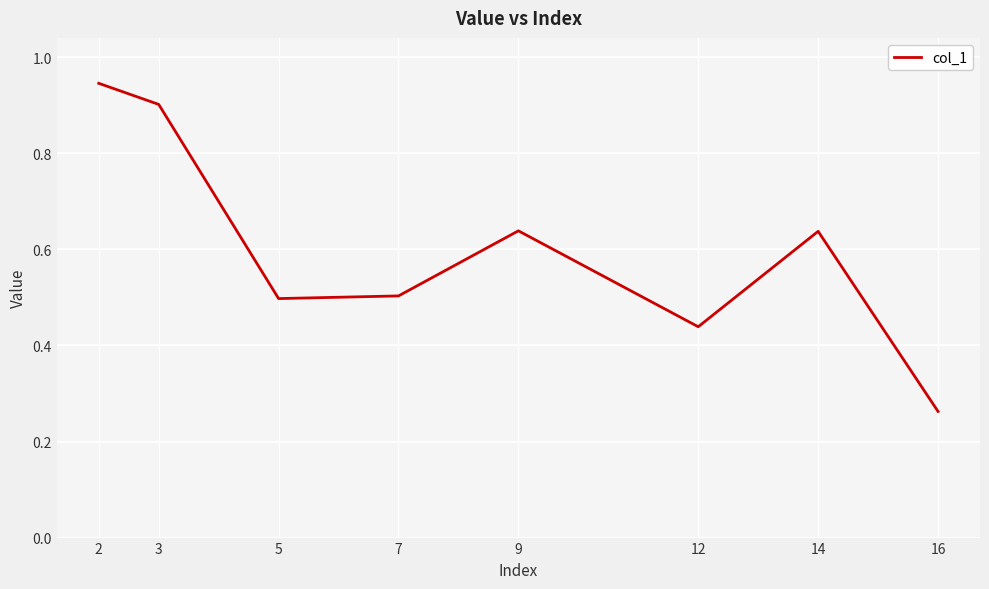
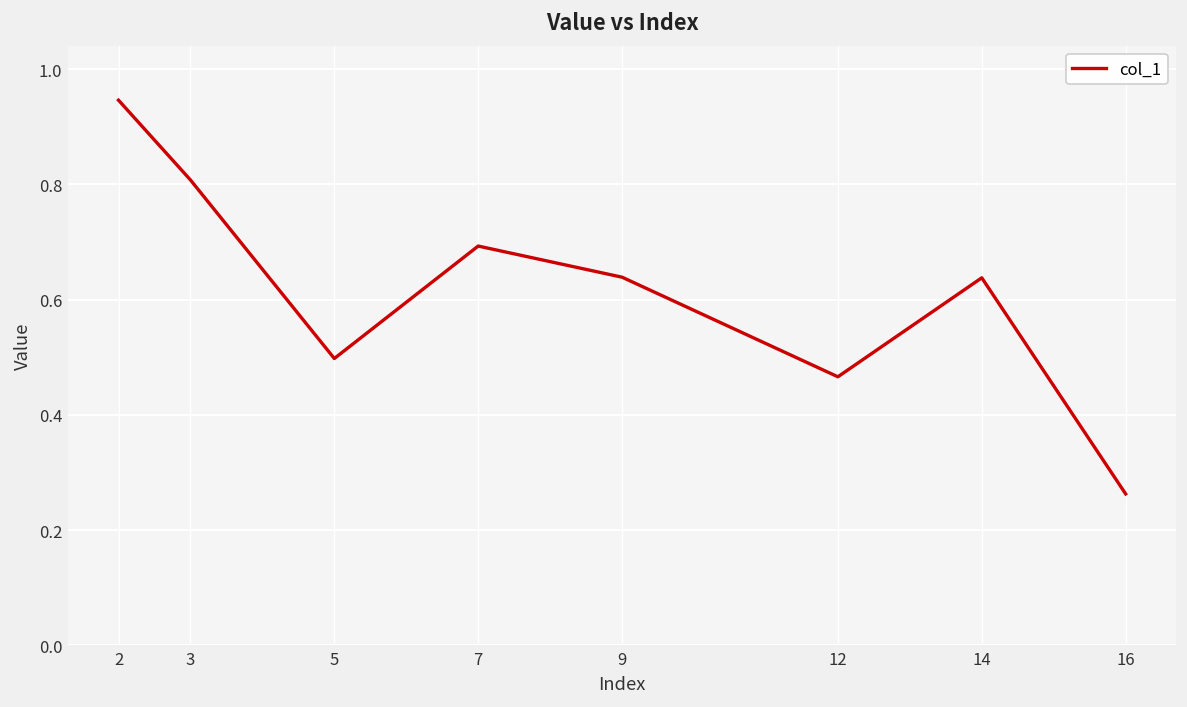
  {
    "2": 0.95,
-   "3": 0.90,
+   "3": 0.81,
    "5": 0.50,
-   "7": 0.50,
+   "7": 0.69,
    "9": 0.64,
-   "12": 0.44,
+   "12": 0.47,
    "14": 0.64,
    "16": 0.26
  }
